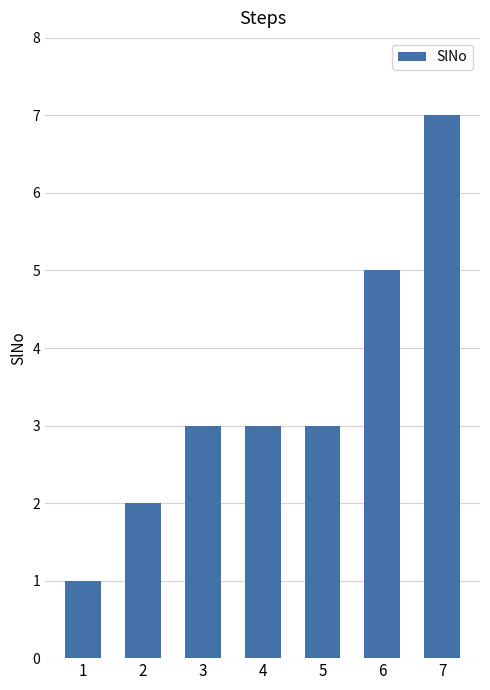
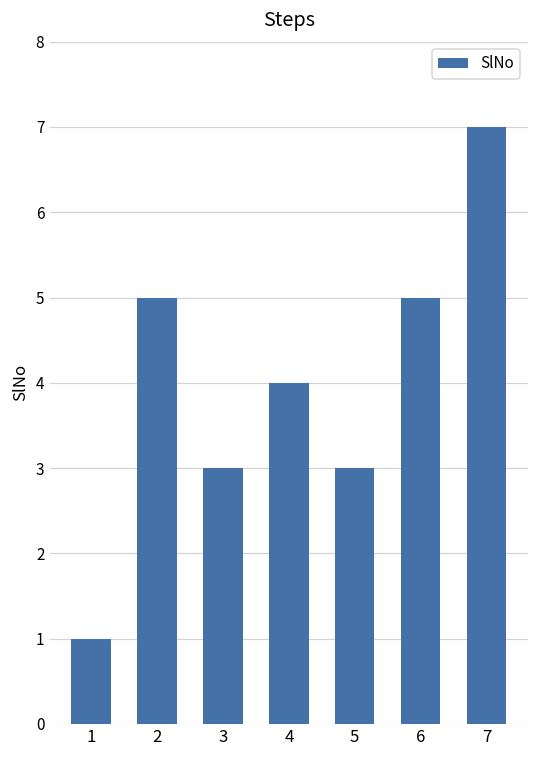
  {
    "1": 1,
-   "2": 2,
+   "2": 5,
    "3": 3,
-   "4": 3,
+   "4": 4,
    "5": 3,
    "6": 5,
    "7": 7
  }
